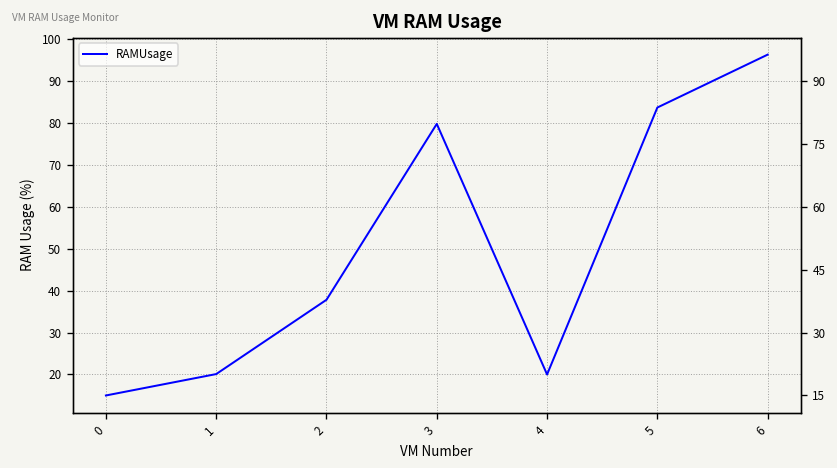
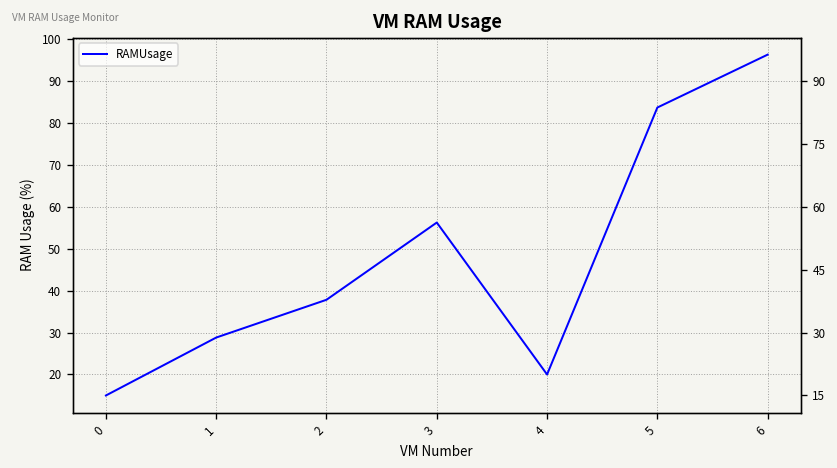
  {
    "0": 15,
-   "1": 20,
+   "1": 29,
    "2": 38,
-   "3": 80,
+   "3": 56,
    "4": 20,
    "5": 84,
    "6": 96
  }
